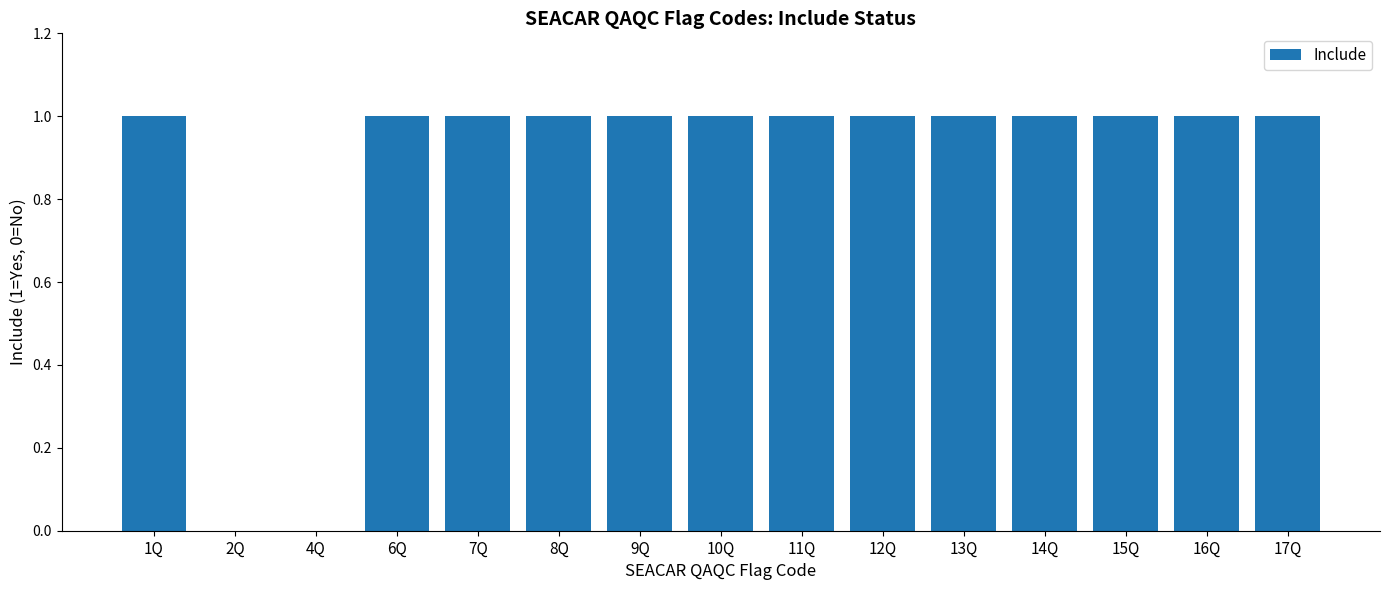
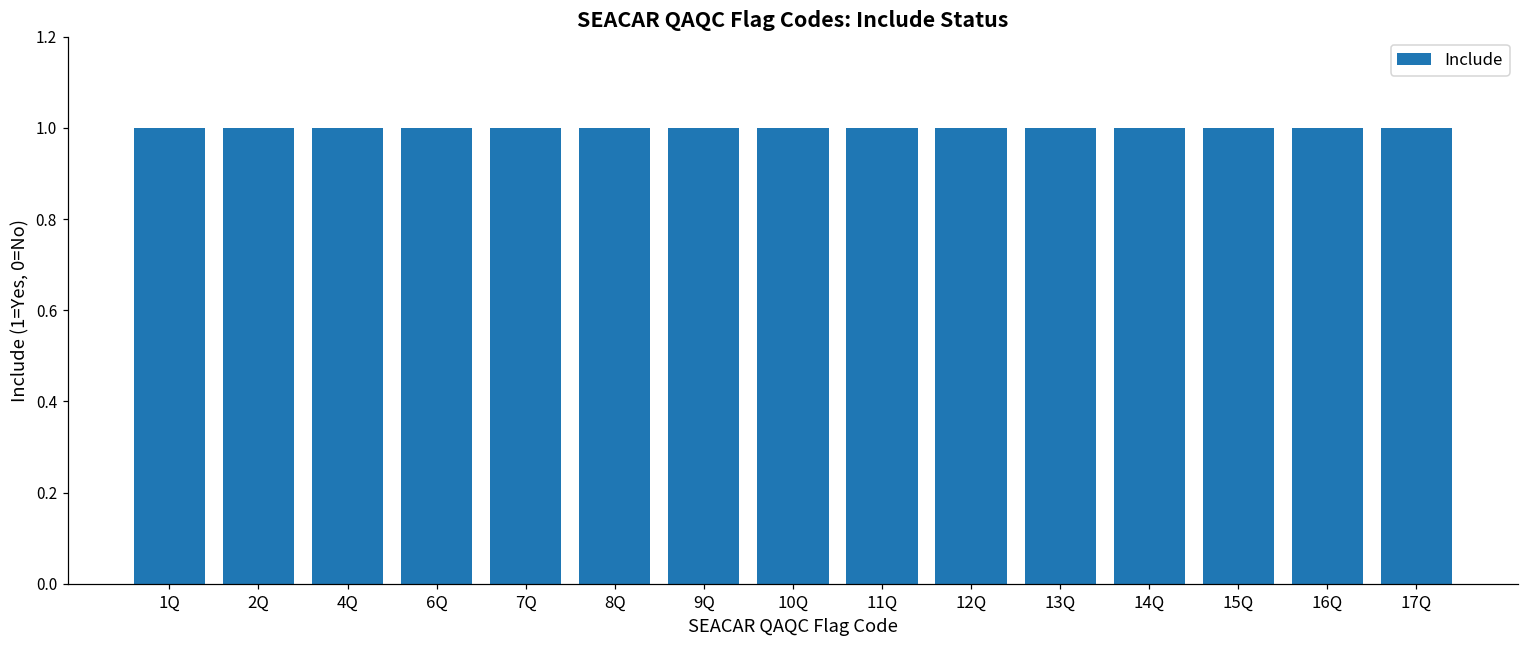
  {
    "1Q": 1,
-   "2Q": 0,
-   "4Q": 0,
+   "2Q": 1,
+   "4Q": 1,
    "6Q": 1,
    "7Q": 1,
    "8Q": 1,
    "9Q": 1,
    "10Q": 1,
    "11Q": 1,
    "12Q": 1,
    "13Q": 1,
    "14Q": 1,
    "15Q": 1,
    "16Q": 1,
    "17Q": 1
  }
